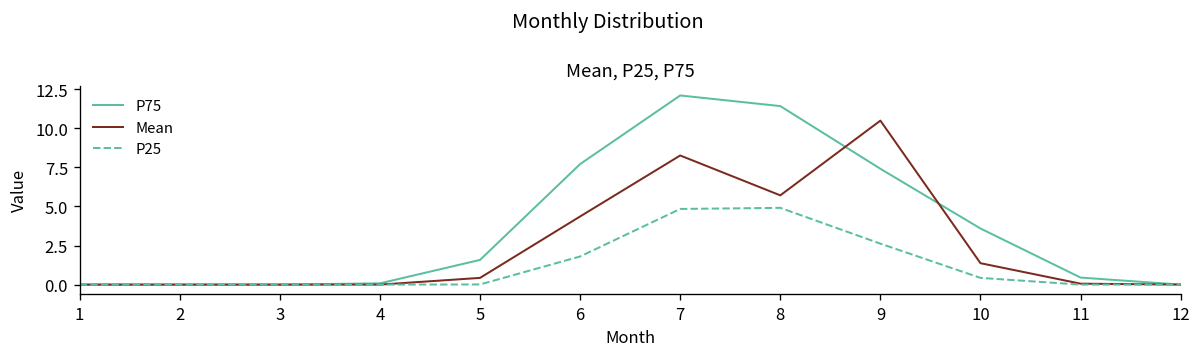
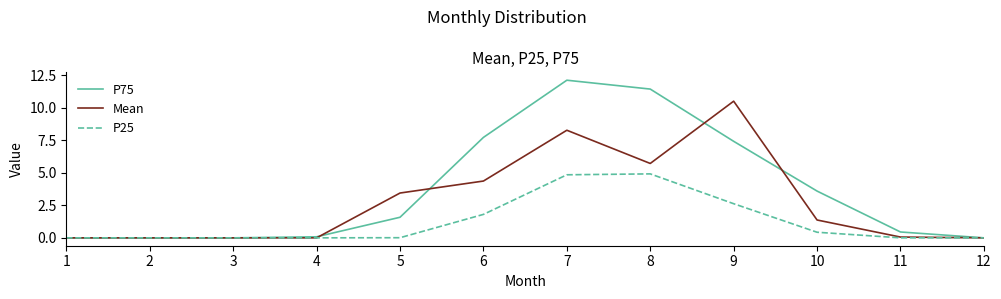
  {
    "Mean": {
-     "5": 0.4,
+     "5": 3.4,
      "6": 4.4,
      "7": 8.3,
      "8": 5.7,
      "9": 10.5,
      "10": 1.4
    }
  }
